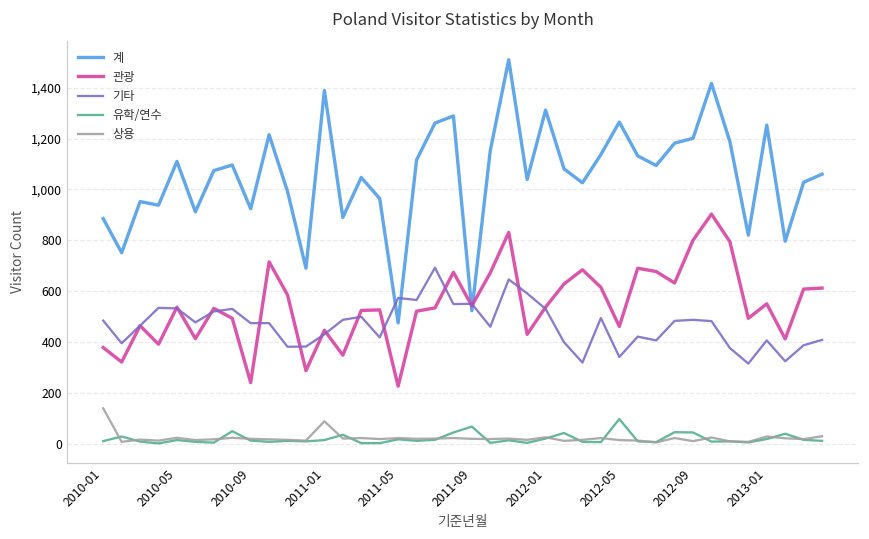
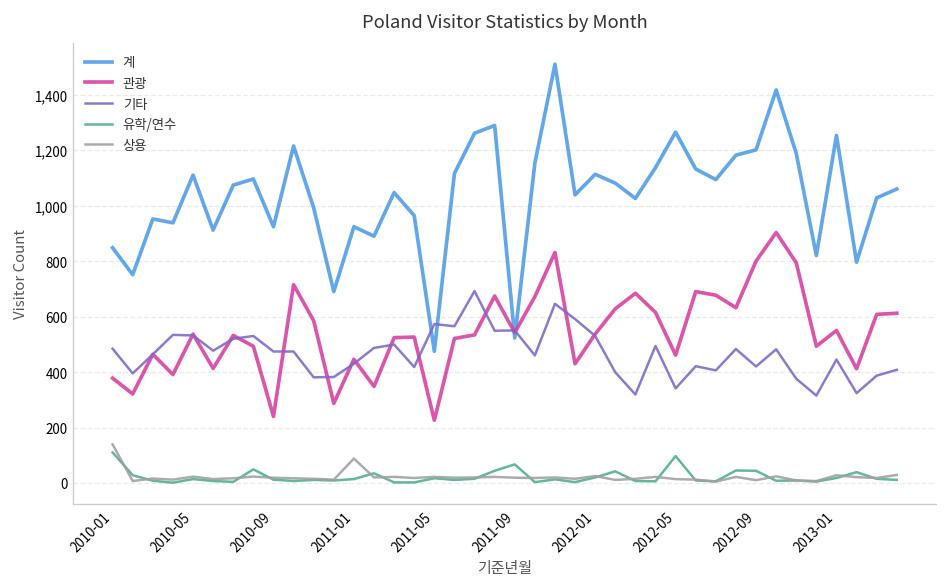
  {
    "계": {
-     "2010-01": "890",
+     "2010-01": "850",
      "2010-05": "1,110",
      "2010-09": "920",
-     "2011-01": "1,390",
+     "2011-01": "920",
      "2011-05": "480",
      "2011-09": "520",
-     "2012-01": "1,310",
+     "2012-01": "1,110",
      "2012-05": "1,270",
      "2012-09": "1,200",
      "2013-01": "1,250"
    },
    "관광": {
      "2010-01": "380",
      "2010-09": "240",
      "2011-01": "450",
      "2011-05": "230",
      "2012-05": "460",
      "2012-09": "800",
      "2013-01": "550"
    },
    "기타": {
      "2010-01": "480",
      "2010-09": "470",
      "2011-01": "430",
      "2011-05": "570",
      "2012-05": "340",
-     "2012-09": "490",
-     "2013-01": "410"
+     "2012-09": "420",
+     "2013-01": "450"
    },
    "유학/연수": {
-     "2010-01": "10",
+     "2010-01": "110",
      "2011-01": "10",
      "2011-09": "70",
      "2012-05": "100",
      "2012-09": "40"
    },
    "상용": {
      "2010-01": "140",
      "2011-01": "90",
      "2011-09": "20",
      "2012-05": "10",
      "2012-09": "10"
    }
  }
